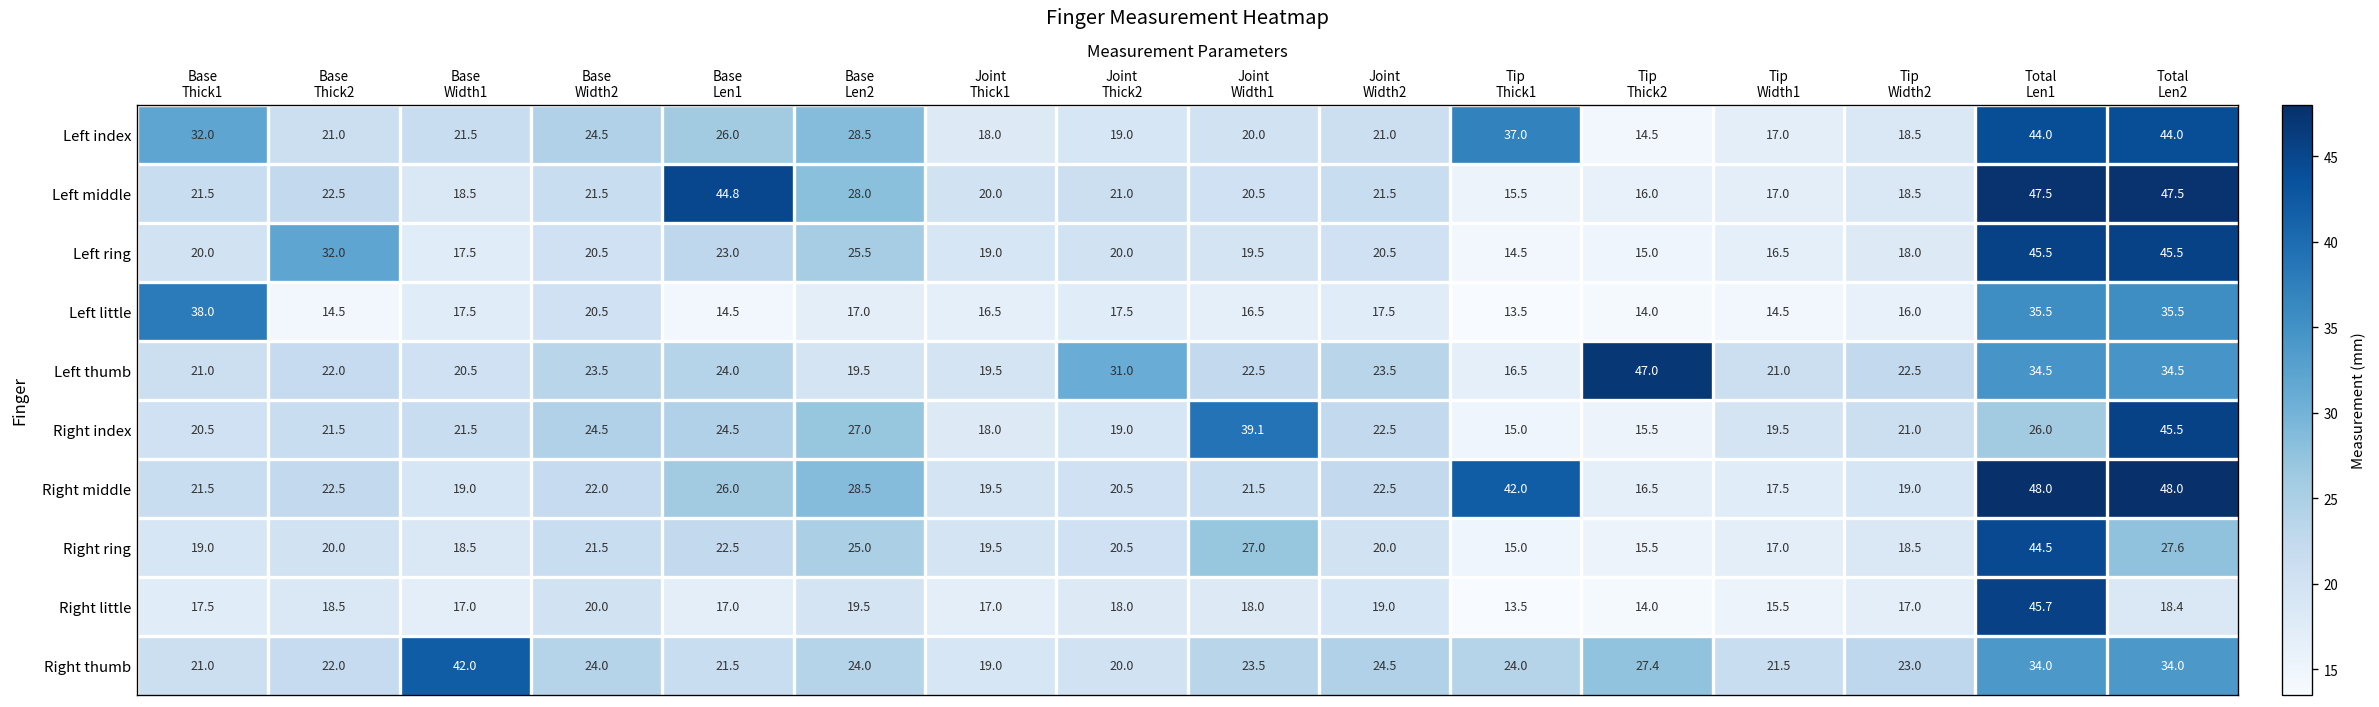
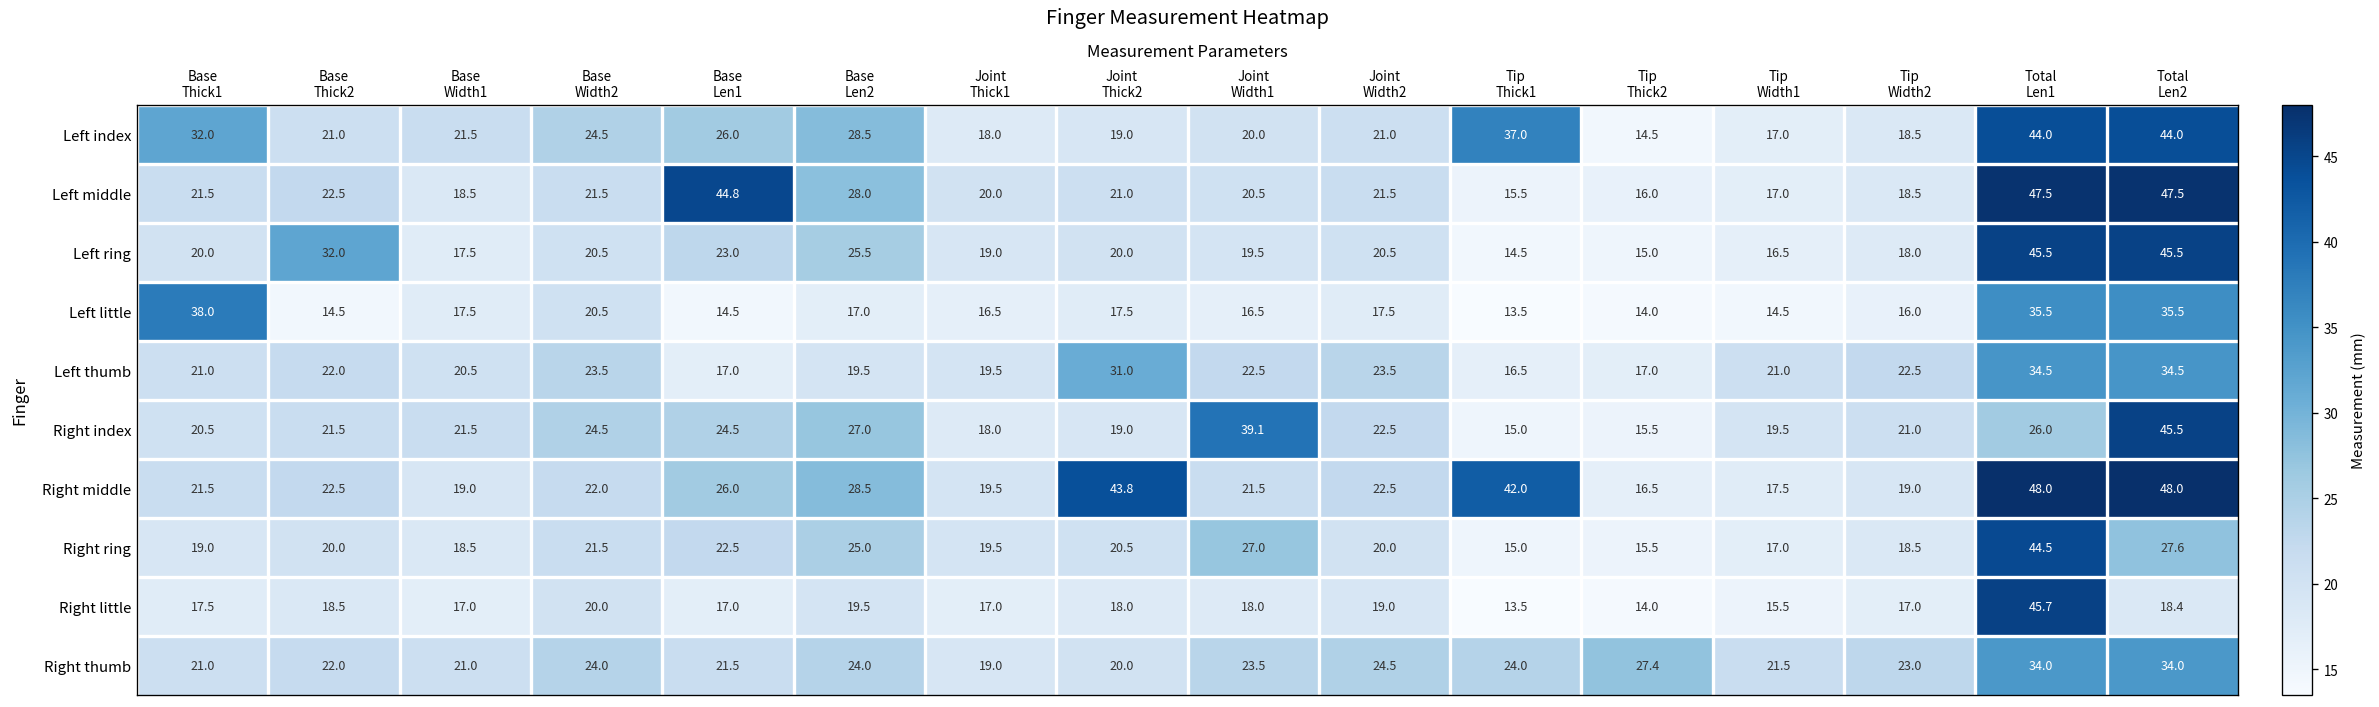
  {
    "Left index": {
      "Base Thick1": 32.0,
      "Base Thick2": 21.0,
      "Base Width1": 21.5,
      "Base Width2": 24.5,
      "Base Len1": 26.0,
      "Base Len2": 28.5,
      "Joint Thick1": 18.0,
      "Joint Thick2": 19.0,
      "Joint Width1": 20.0,
      "Joint Width2": 21.0,
      "Tip Thick1": 37.0,
      "Tip Thick2": 14.5,
      "Tip Width1": 17.0,
      "Tip Width2": 18.5,
      "Total Len1": 44.0,
      "Total Len2": 44.0
    },
    "Left middle": {
      "Base Thick1": 21.5,
      "Base Thick2": 22.5,
      "Base Width1": 18.5,
      "Base Width2": 21.5,
      "Base Len1": 44.8,
      "Base Len2": 28.0,
      "Joint Thick1": 20.0,
      "Joint Thick2": 21.0,
      "Joint Width1": 20.5,
      "Joint Width2": 21.5,
      "Tip Thick1": 15.5,
      "Tip Thick2": 16.0,
      "Tip Width1": 17.0,
      "Tip Width2": 18.5,
      "Total Len1": 47.5,
      "Total Len2": 47.5
    },
    "Left ring": {
      "Base Thick1": 20.0,
      "Base Thick2": 32.0,
      "Base Width1": 17.5,
      "Base Width2": 20.5,
      "Base Len1": 23.0,
      "Base Len2": 25.5,
      "Joint Thick1": 19.0,
      "Joint Thick2": 20.0,
      "Joint Width1": 19.5,
      "Joint Width2": 20.5,
      "Tip Thick1": 14.5,
      "Tip Thick2": 15.0,
      "Tip Width1": 16.5,
      "Tip Width2": 18.0,
      "Total Len1": 45.5,
      "Total Len2": 45.5
    },
    "Left little": {
      "Base Thick1": 38.0,
      "Base Thick2": 14.5,
      "Base Width1": 17.5,
      "Base Width2": 20.5,
      "Base Len1": 14.5,
      "Base Len2": 17.0,
      "Joint Thick1": 16.5,
      "Joint Thick2": 17.5,
      "Joint Width1": 16.5,
      "Joint Width2": 17.5,
      "Tip Thick1": 13.5,
      "Tip Thick2": 14.0,
      "Tip Width1": 14.5,
      "Tip Width2": 16.0,
      "Total Len1": 35.5,
      "Total Len2": 35.5
    },
    "Left thumb": {
      "Base Thick1": 21.0,
      "Base Thick2": 22.0,
      "Base Width1": 20.5,
      "Base Width2": 23.5,
-     "Base Len1": 24.0,
+     "Base Len1": 17.0,
      "Base Len2": 19.5,
      "Joint Thick1": 19.5,
      "Joint Thick2": 31.0,
      "Joint Width1": 22.5,
      "Joint Width2": 23.5,
      "Tip Thick1": 16.5,
-     "Tip Thick2": 47.0,
+     "Tip Thick2": 17.0,
      "Tip Width1": 21.0,
      "Tip Width2": 22.5,
      "Total Len1": 34.5,
      "Total Len2": 34.5
    },
    "Right index": {
      "Base Thick1": 20.5,
      "Base Thick2": 21.5,
      "Base Width1": 21.5,
      "Base Width2": 24.5,
      "Base Len1": 24.5,
      "Base Len2": 27.0,
      "Joint Thick1": 18.0,
      "Joint Thick2": 19.0,
      "Joint Width1": 39.1,
      "Joint Width2": 22.5,
      "Tip Thick1": 15.0,
      "Tip Thick2": 15.5,
      "Tip Width1": 19.5,
      "Tip Width2": 21.0,
      "Total Len1": 26.0,
      "Total Len2": 45.5
    },
    "Right middle": {
      "Base Thick1": 21.5,
      "Base Thick2": 22.5,
      "Base Width1": 19.0,
      "Base Width2": 22.0,
      "Base Len1": 26.0,
      "Base Len2": 28.5,
      "Joint Thick1": 19.5,
-     "Joint Thick2": 20.5,
+     "Joint Thick2": 43.8,
      "Joint Width1": 21.5,
      "Joint Width2": 22.5,
      "Tip Thick1": 42.0,
      "Tip Thick2": 16.5,
      "Tip Width1": 17.5,
      "Tip Width2": 19.0,
      "Total Len1": 48.0,
      "Total Len2": 48.0
    },
    "Right ring": {
      "Base Thick1": 19.0,
      "Base Thick2": 20.0,
      "Base Width1": 18.5,
      "Base Width2": 21.5,
      "Base Len1": 22.5,
      "Base Len2": 25.0,
      "Joint Thick1": 19.5,
      "Joint Thick2": 20.5,
      "Joint Width1": 27.0,
      "Joint Width2": 20.0,
      "Tip Thick1": 15.0,
      "Tip Thick2": 15.5,
      "Tip Width1": 17.0,
      "Tip Width2": 18.5,
      "Total Len1": 44.5,
      "Total Len2": 27.6
    },
    "Right little": {
      "Base Thick1": 17.5,
      "Base Thick2": 18.5,
      "Base Width1": 17.0,
      "Base Width2": 20.0,
      "Base Len1": 17.0,
      "Base Len2": 19.5,
      "Joint Thick1": 17.0,
      "Joint Thick2": 18.0,
      "Joint Width1": 18.0,
      "Joint Width2": 19.0,
      "Tip Thick1": 13.5,
      "Tip Thick2": 14.0,
      "Tip Width1": 15.5,
      "Tip Width2": 17.0,
      "Total Len1": 45.7,
      "Total Len2": 18.4
    },
    "Right thumb": {
      "Base Thick1": 21.0,
      "Base Thick2": 22.0,
-     "Base Width1": 42.0,
+     "Base Width1": 21.0,
      "Base Width2": 24.0,
      "Base Len1": 21.5,
      "Base Len2": 24.0,
      "Joint Thick1": 19.0,
      "Joint Thick2": 20.0,
      "Joint Width1": 23.5,
      "Joint Width2": 24.5,
      "Tip Thick1": 24.0,
      "Tip Thick2": 27.4,
      "Tip Width1": 21.5,
      "Tip Width2": 23.0,
      "Total Len1": 34.0,
      "Total Len2": 34.0
    }
  }
